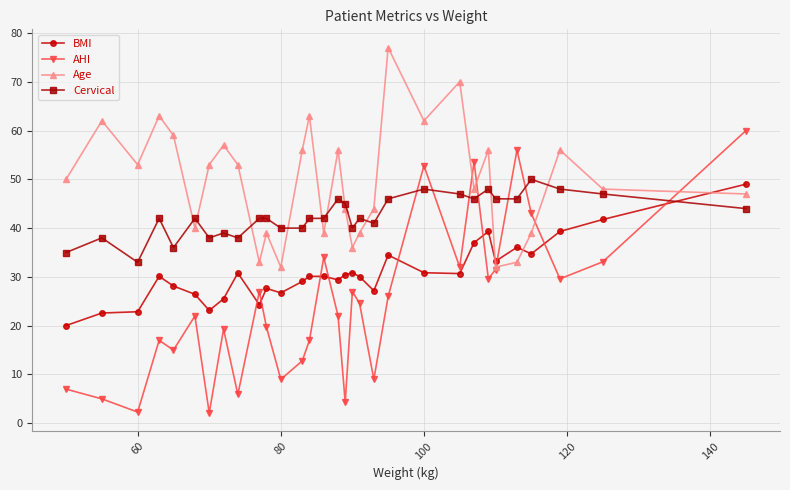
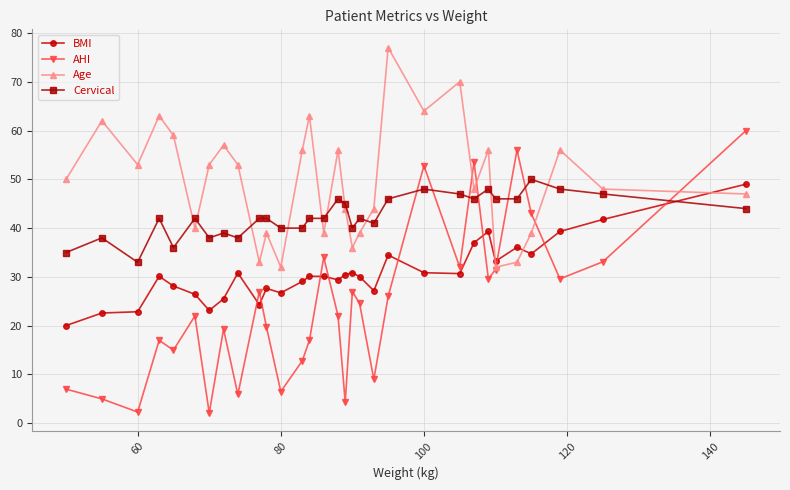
  {
    "AHI": {
      "60": 2,
-     "80": 9,
+     "80": 7,
      "100": 53
    },
    "Age": {
      "60": 53,
      "80": 32,
-     "100": 62
+     "100": 64
    }
  }
